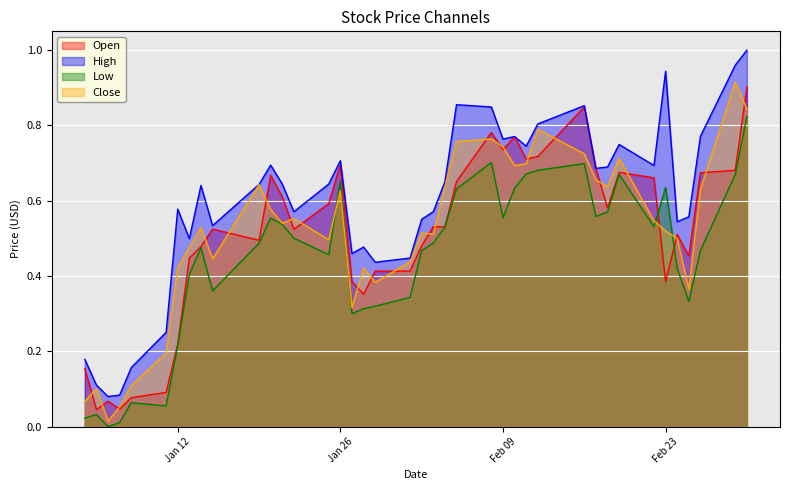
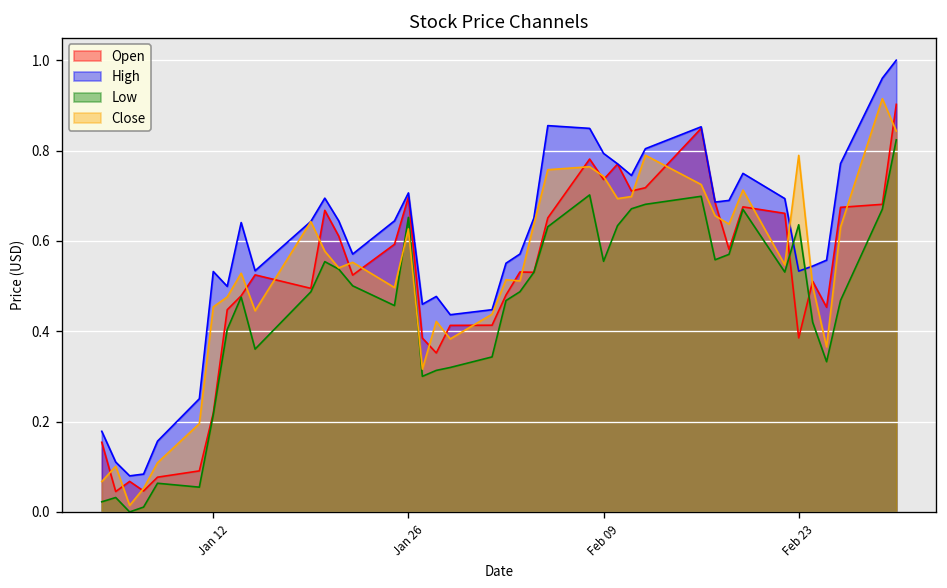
  {
    "Open": {
      "Jan 26": 0.70,
      "Feb 09": 0.74,
      "Feb 23": 0.39
    },
    "High": {
-     "Jan 12": 0.58,
+     "Jan 12": 0.53,
      "Jan 26": 0.71,
-     "Feb 09": 0.76,
-     "Feb 23": 0.94
+     "Feb 09": 0.79,
+     "Feb 23": 0.53
    },
    "Low": {
      "Jan 26": 0.65,
      "Feb 09": 0.55,
      "Feb 23": 0.64
    },
    "Close": {
-     "Jan 12": 0.42,
+     "Jan 12": 0.45,
      "Jan 26": 0.63,
      "Feb 09": 0.74,
-     "Feb 23": 0.52
+     "Feb 23": 0.79
    }
  }
